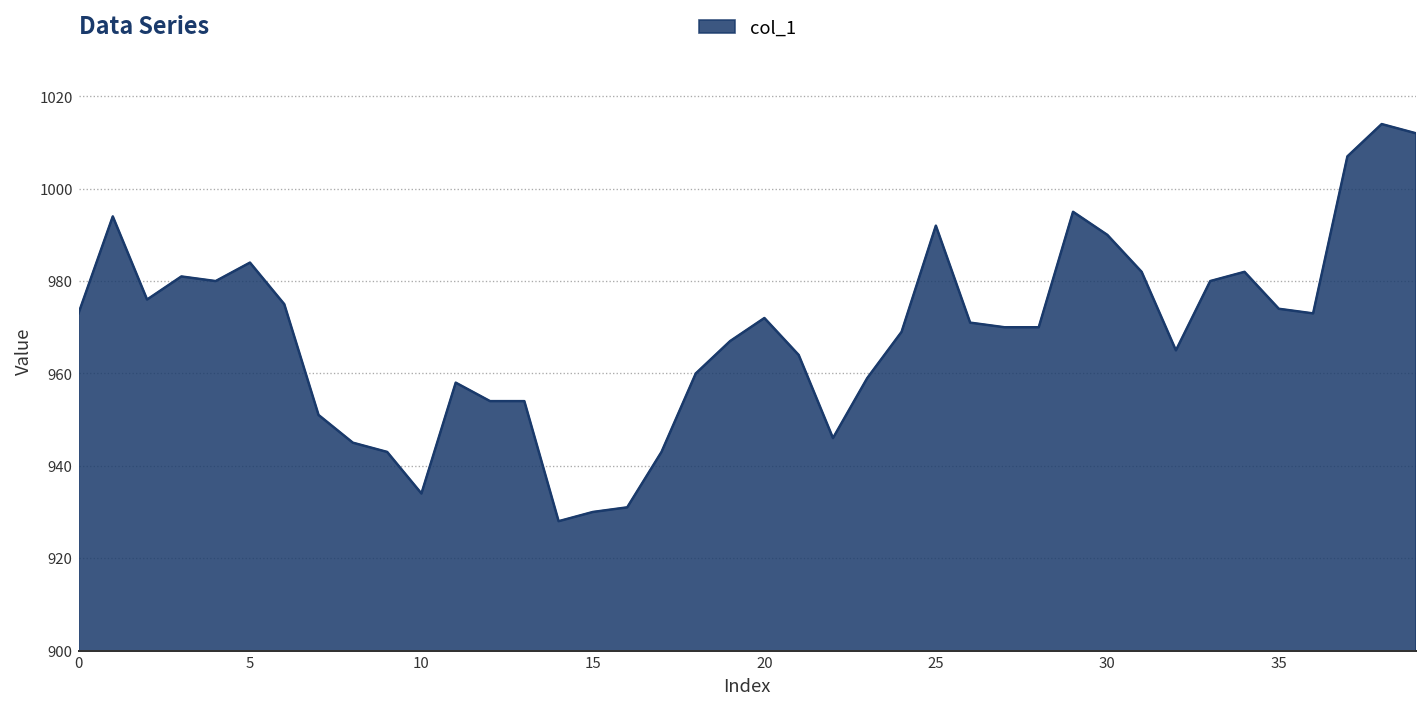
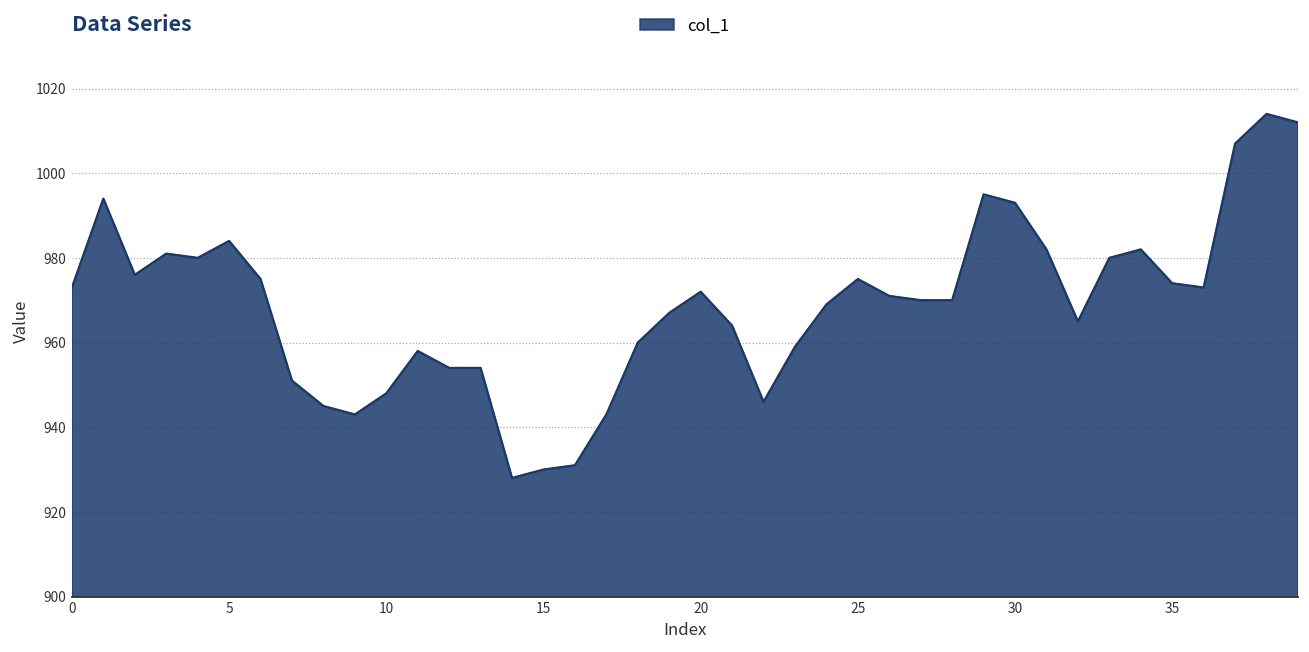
  {
    "0": 973,
    "5": 984,
-   "10": 934,
+   "10": 948,
    "15": 930,
    "20": 972,
-   "25": 992,
-   "30": 990,
+   "25": 975,
+   "30": 993,
    "35": 974
  }
